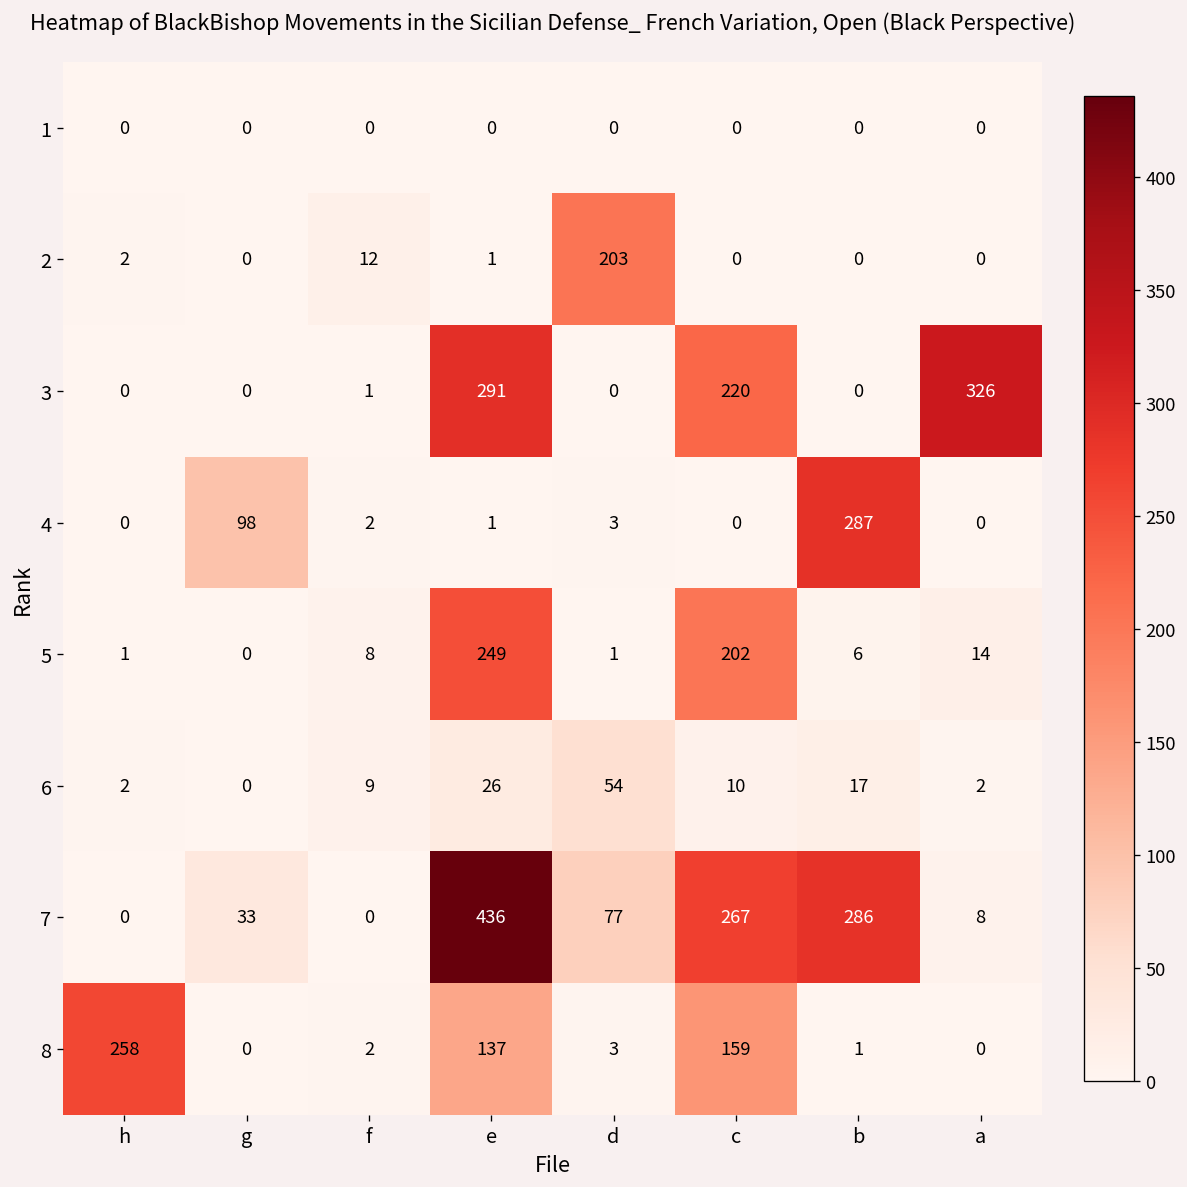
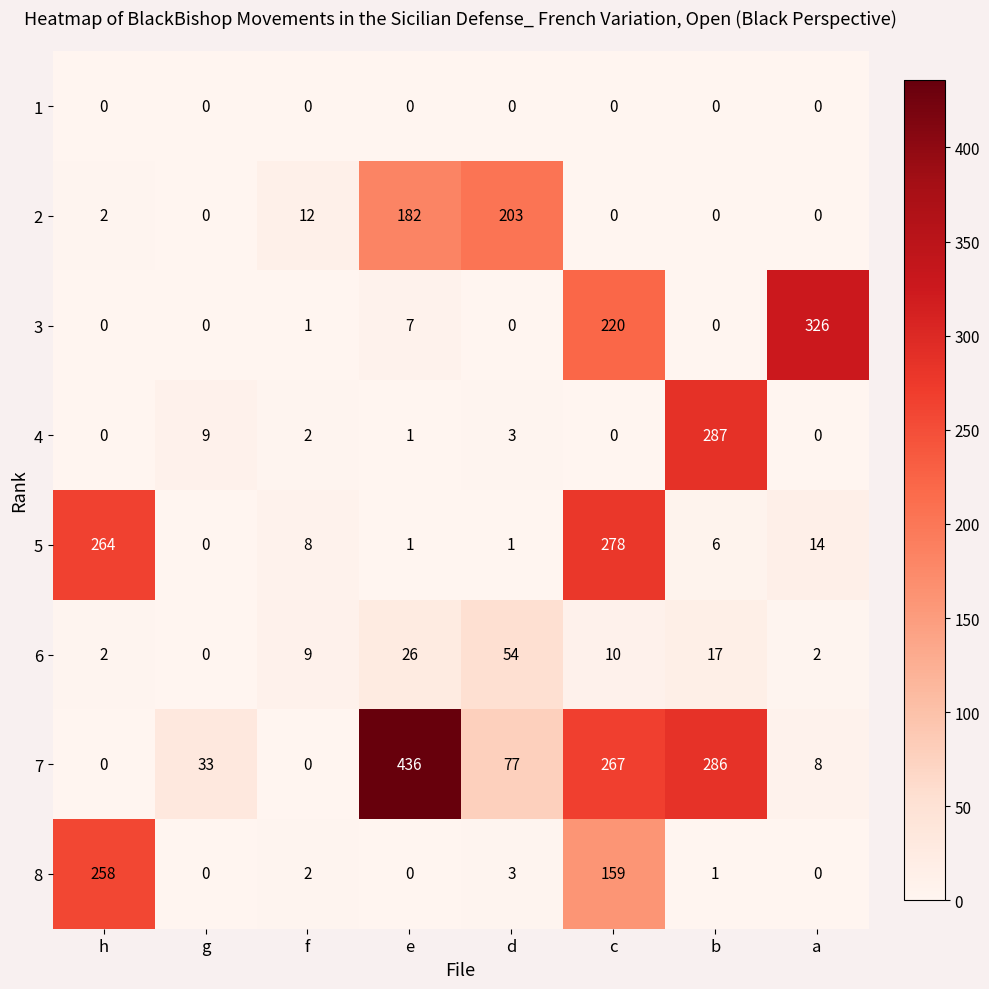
  {
    "1": {
      "h": 0,
      "g": 0,
      "f": 0,
      "e": 0,
      "d": 0,
      "c": 0,
      "b": 0,
      "a": 0
    },
    "2": {
      "h": 2,
      "g": 0,
      "f": 12,
-     "e": 1,
+     "e": 182,
      "d": 203,
      "c": 0,
      "b": 0,
      "a": 0
    },
    "3": {
      "h": 0,
      "g": 0,
      "f": 1,
-     "e": 291,
+     "e": 7,
      "d": 0,
      "c": 220,
      "b": 0,
      "a": 326
    },
    "4": {
      "h": 0,
-     "g": 98,
+     "g": 9,
      "f": 2,
      "e": 1,
      "d": 3,
      "c": 0,
      "b": 287,
      "a": 0
    },
    "5": {
-     "h": 1,
+     "h": 264,
      "g": 0,
      "f": 8,
-     "e": 249,
+     "e": 1,
      "d": 1,
-     "c": 202,
+     "c": 278,
      "b": 6,
      "a": 14
    },
    "6": {
      "h": 2,
      "g": 0,
      "f": 9,
      "e": 26,
      "d": 54,
      "c": 10,
      "b": 17,
      "a": 2
    },
    "7": {
      "h": 0,
      "g": 33,
      "f": 0,
      "e": 436,
      "d": 77,
      "c": 267,
      "b": 286,
      "a": 8
    },
    "8": {
      "h": 258,
      "g": 0,
      "f": 2,
-     "e": 137,
+     "e": 0,
      "d": 3,
      "c": 159,
      "b": 1,
      "a": 0
    }
  }
